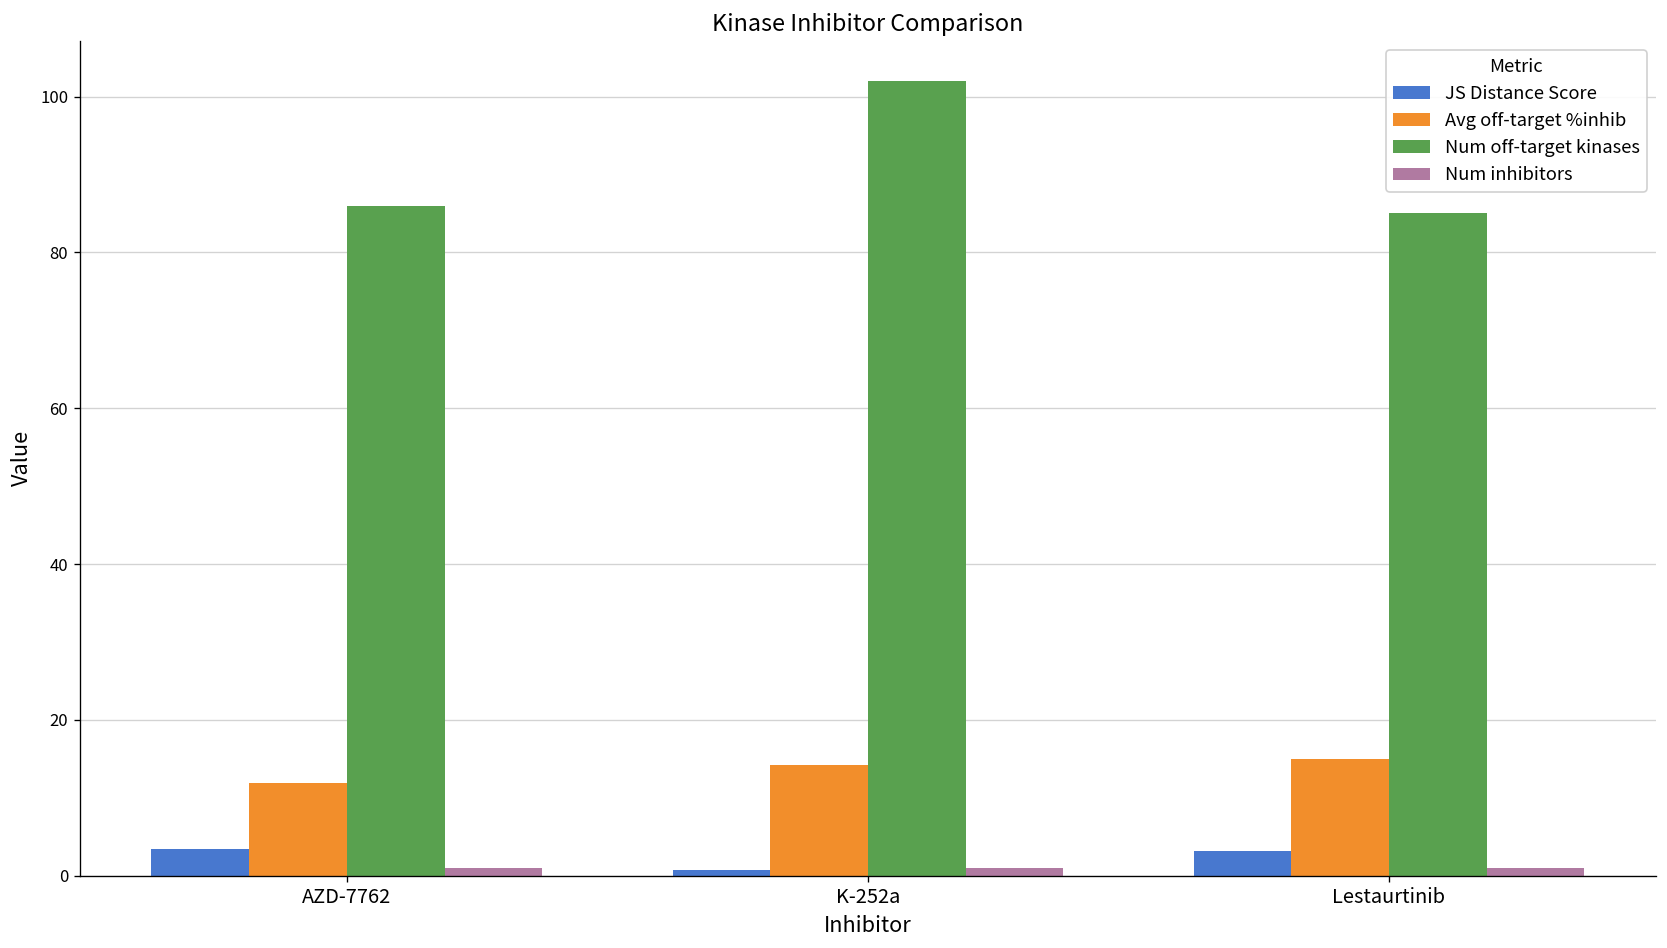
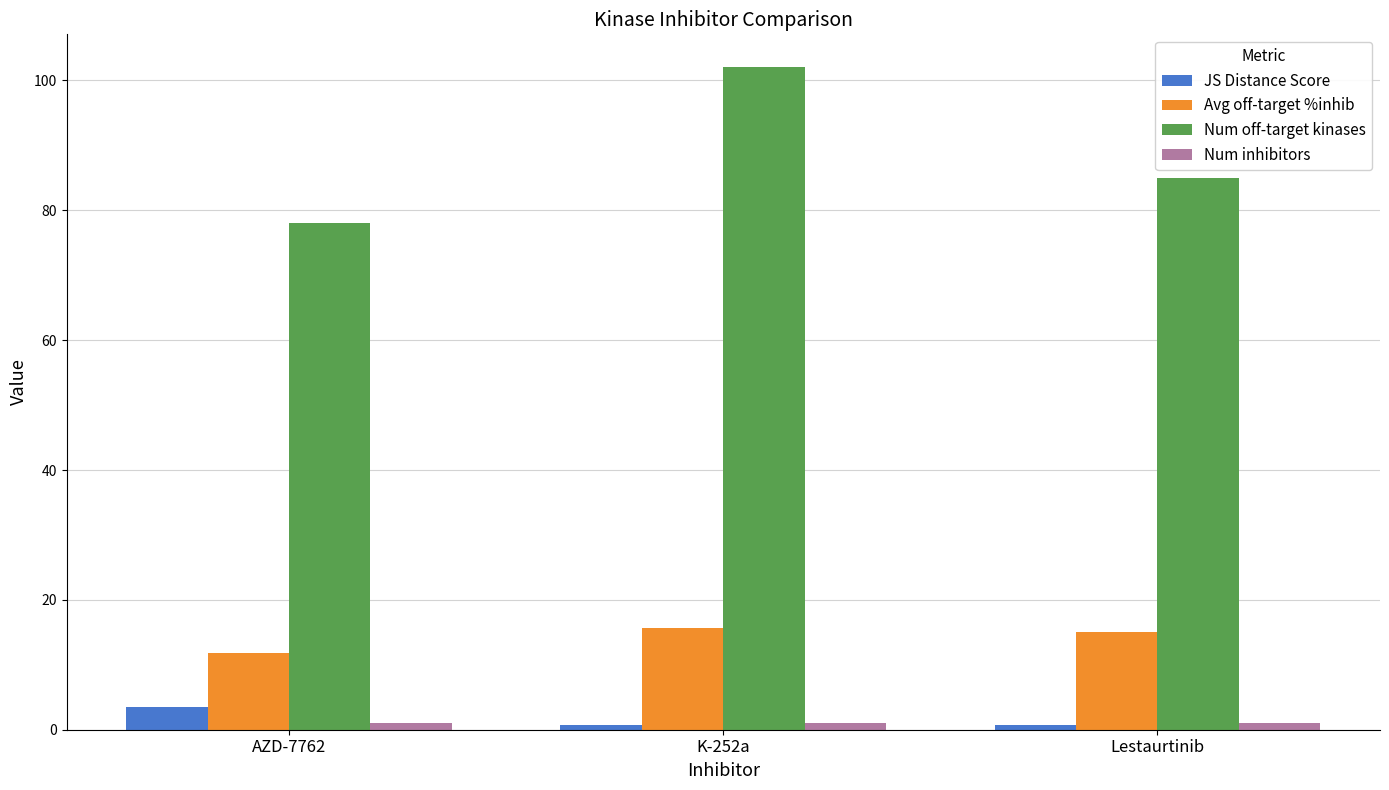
  {
    "JS Distance Score": {
      "AZD-7762": 3,
      "K-252a": 1,
-     "Lestaurtinib": 3
+     "Lestaurtinib": 1
    },
    "Avg off-target %inhib": {
      "AZD-7762": 12,
-     "K-252a": 14,
+     "K-252a": 16,
      "Lestaurtinib": 15
    },
    "Num off-target kinases": {
-     "AZD-7762": 86,
+     "AZD-7762": 78,
      "K-252a": 102,
      "Lestaurtinib": 85
    },
    "Num inhibitors": {
      "AZD-7762": 1,
      "K-252a": 1,
      "Lestaurtinib": 1
    }
  }
